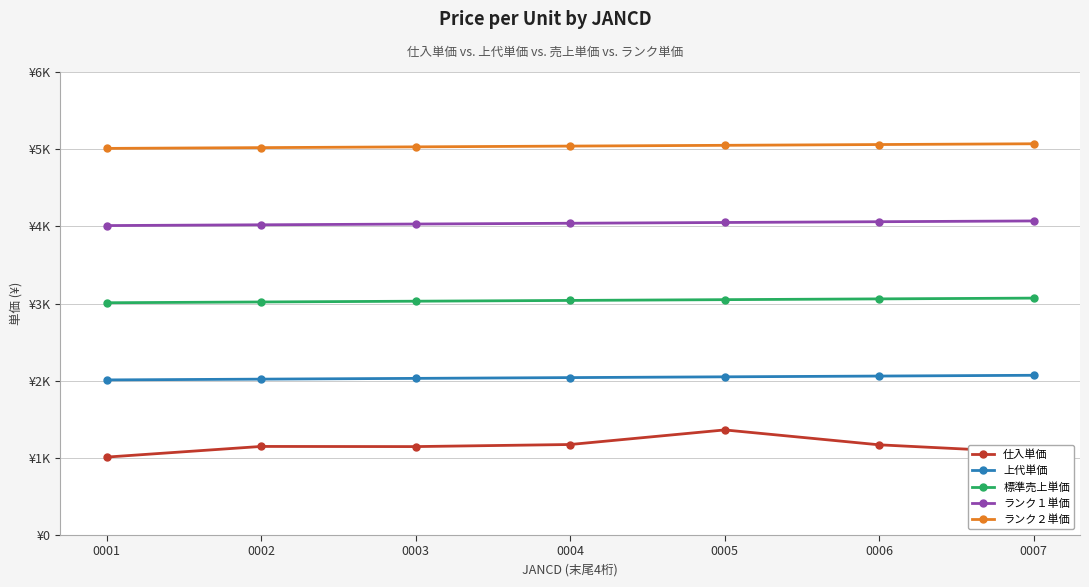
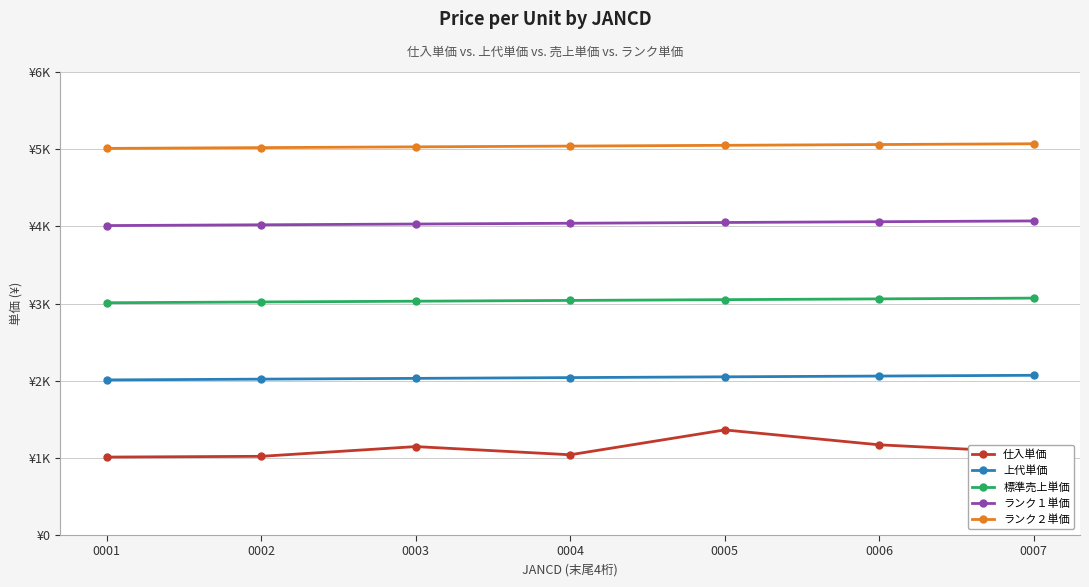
  {
    "仕入単価": {
      "0001": "¥1000",
-     "0002": "¥1100",
+     "0002": "¥1000",
      "0003": "¥1100",
-     "0004": "¥1200",
+     "0004": "¥1000",
      "0005": "¥1400",
      "0006": "¥1200"
    },
    "上代単価": {
      "0001": "¥2000",
      "0002": "¥2000",
      "0003": "¥2000",
      "0004": "¥2000",
      "0005": "¥2100",
      "0006": "¥2100",
      "0007": "¥2100"
    },
    "標準売上単価": {
      "0001": "¥3000",
      "0002": "¥3000",
      "0003": "¥3000",
      "0004": "¥3000",
      "0005": "¥3100",
      "0006": "¥3100",
      "0007": "¥3100"
    },
    "ランク１単価": {
      "0001": "¥4000",
      "0002": "¥4000",
      "0003": "¥4000",
      "0004": "¥4000",
      "0005": "¥4100",
      "0006": "¥4100",
      "0007": "¥4100"
    },
    "ランク２単価": {
      "0001": "¥5000",
      "0002": "¥5000",
      "0003": "¥5000",
      "0004": "¥5000",
      "0005": "¥5100",
      "0006": "¥5100",
      "0007": "¥5100"
    }
  }
